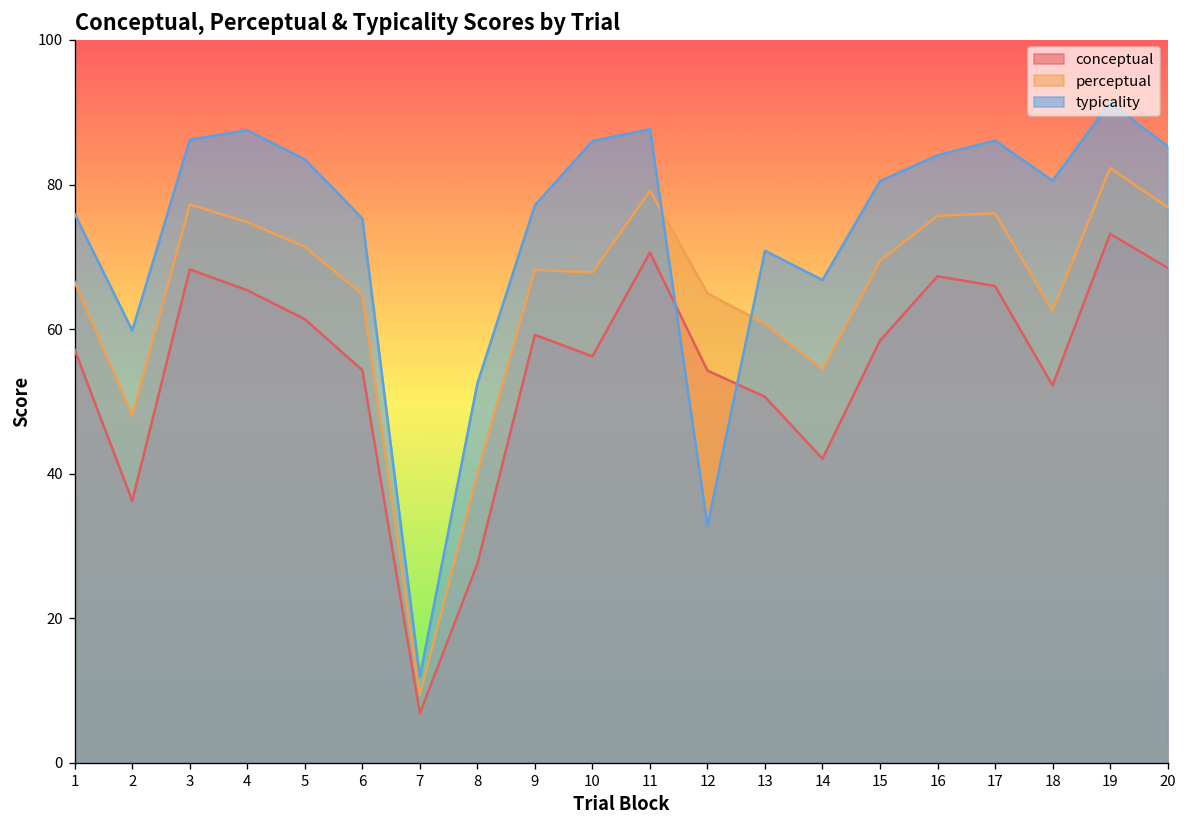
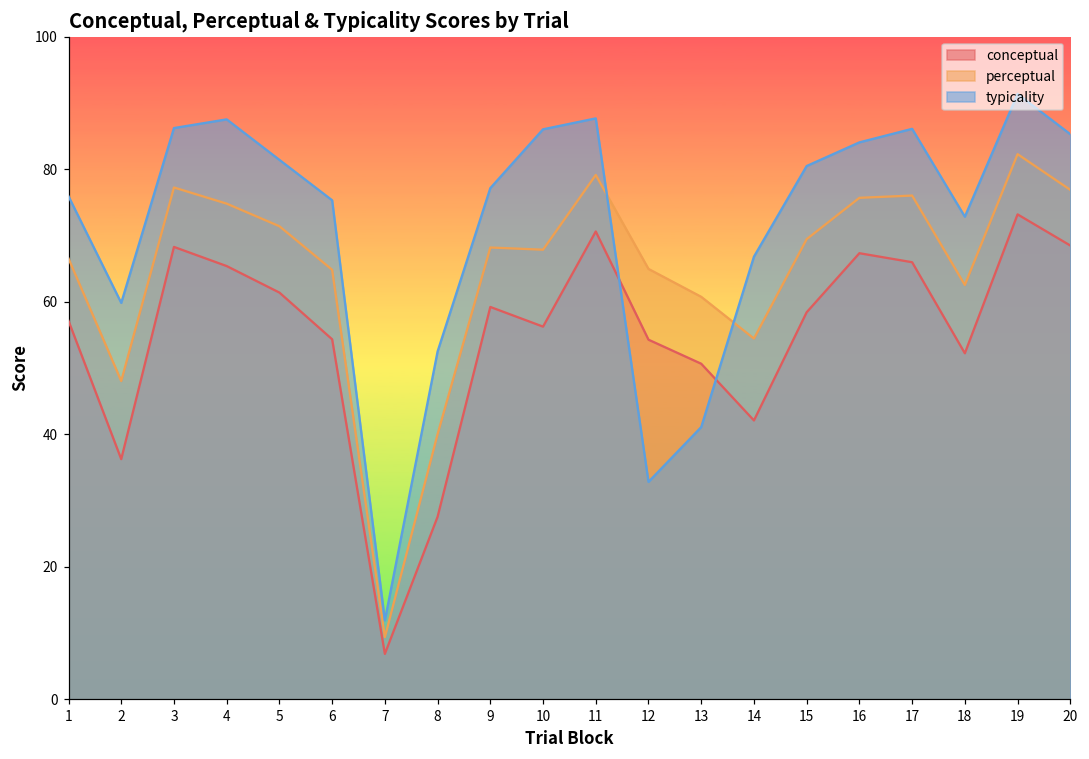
  {
    "typicality": {
      "1": 76,
      "2": 60,
      "3": 86,
      "4": 88,
-     "5": 83,
+     "5": 81,
      "6": 75,
      "7": 12,
      "8": 52,
      "9": 77,
      "10": 86,
      "11": 88,
      "12": 33,
-     "13": 71,
+     "13": 41,
      "14": 67,
      "15": 80,
      "16": 84,
      "17": 86,
-     "18": 81,
+     "18": 73,
      "20": 85
    }
  }
